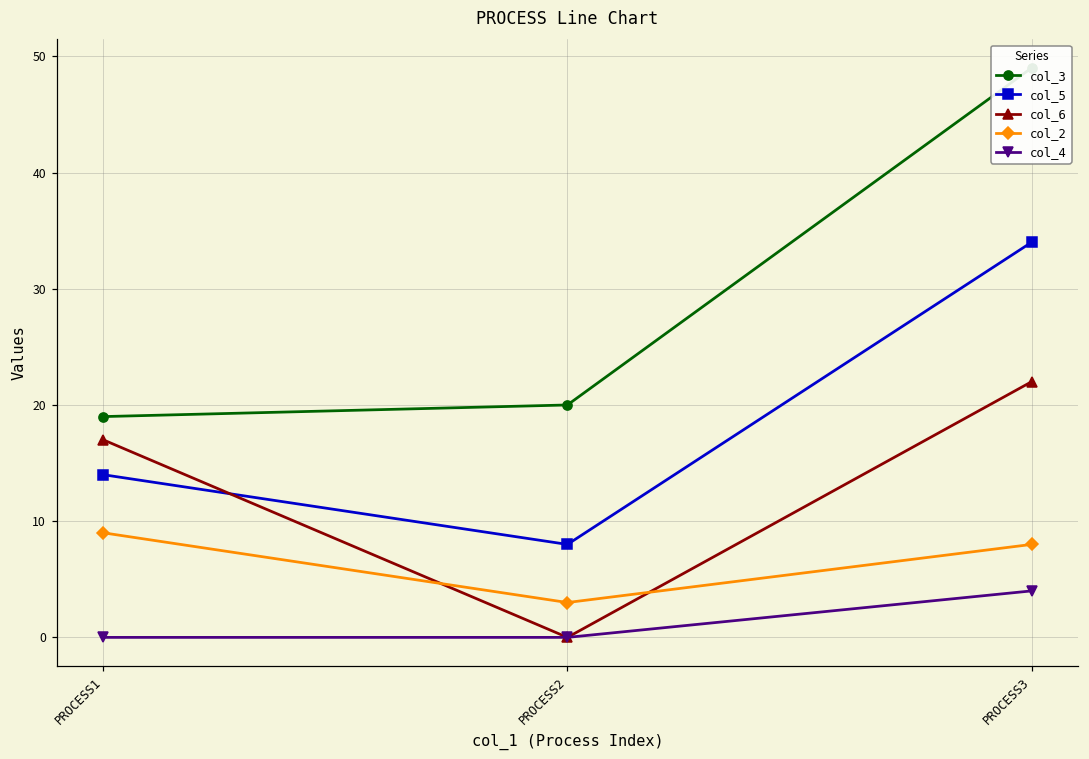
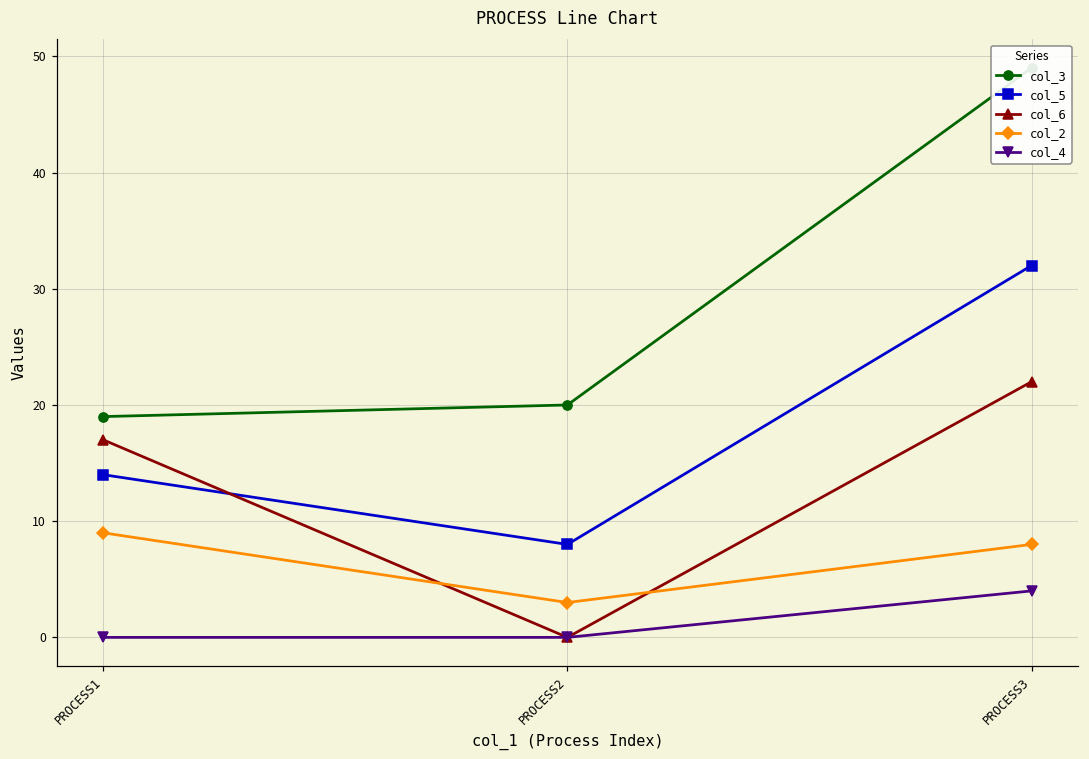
  {
    "col_3": {
      "PROCESS1": 19,
      "PROCESS2": 20
    },
    "col_5": {
      "PROCESS1": 14,
      "PROCESS2": 8,
-     "PROCESS3": 34
+     "PROCESS3": 32
    },
    "col_6": {
      "PROCESS1": 17,
      "PROCESS3": 22
    },
    "col_2": {
      "PROCESS1": 9,
      "PROCESS2": 3,
      "PROCESS3": 8
    },
    "col_4": {
      "PROCESS1": 0,
      "PROCESS3": 4
    }
  }
